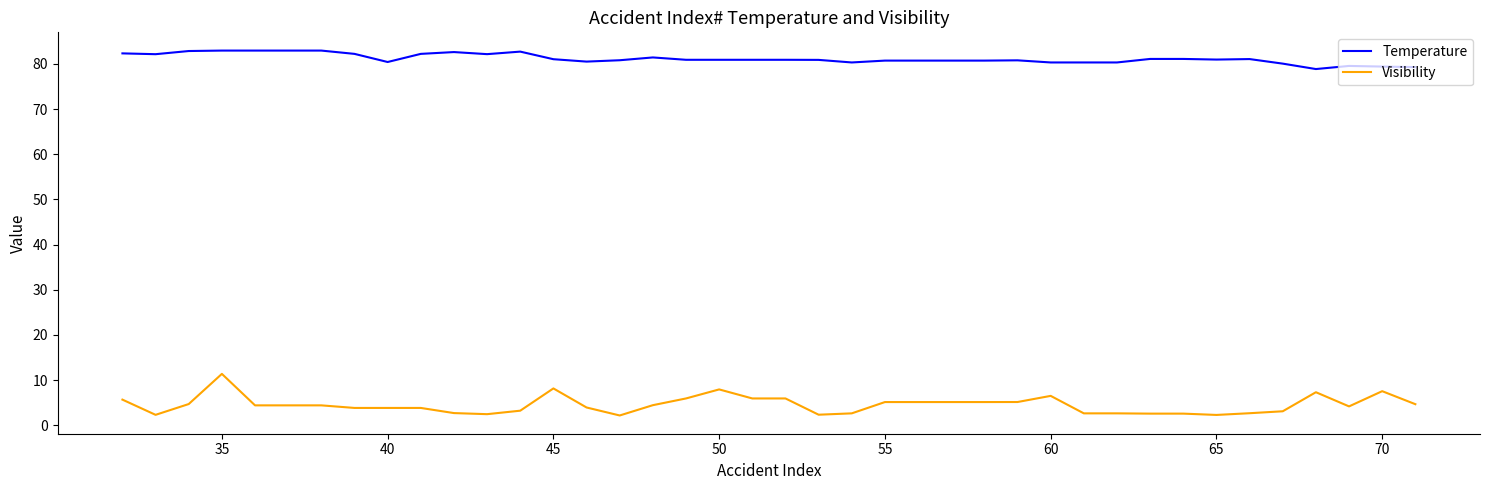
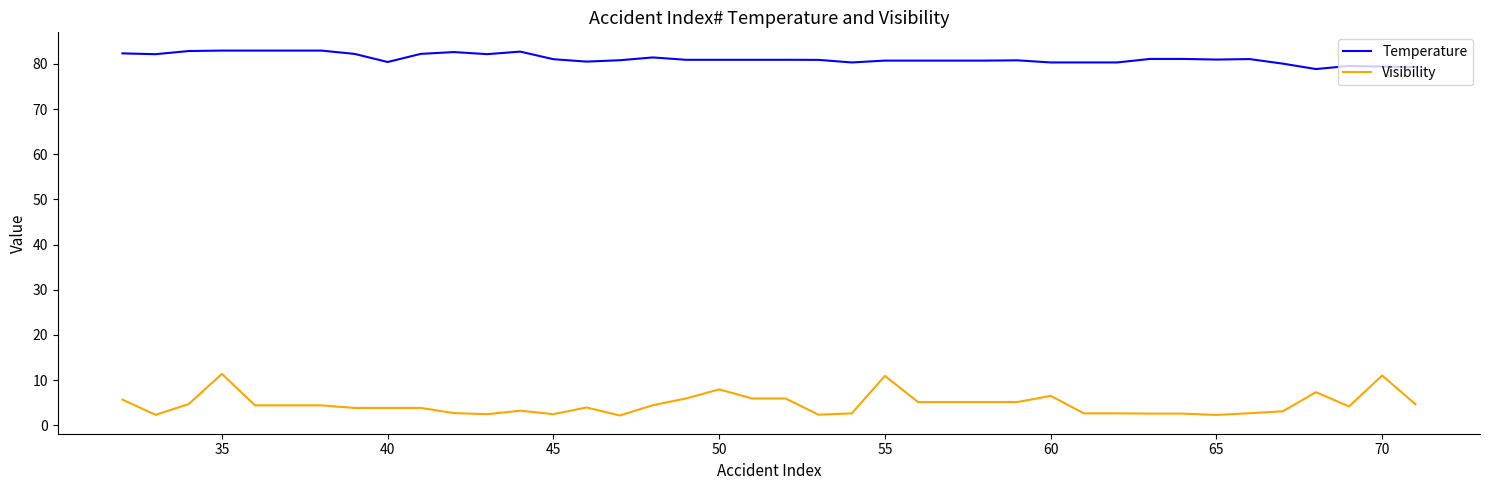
  {
    "Temperature": {
      "35": 83,
      "40": 80,
      "45": 81,
      "50": 81,
      "55": 81,
      "60": 80,
      "65": 81
    },
    "Visibility": {
      "35": 11,
      "40": 4,
-     "45": 8,
+     "45": 2,
      "50": 8,
-     "55": 5,
+     "55": 11,
      "60": 7,
      "65": 2,
-     "70": 8
+     "70": 11
    }
  }
